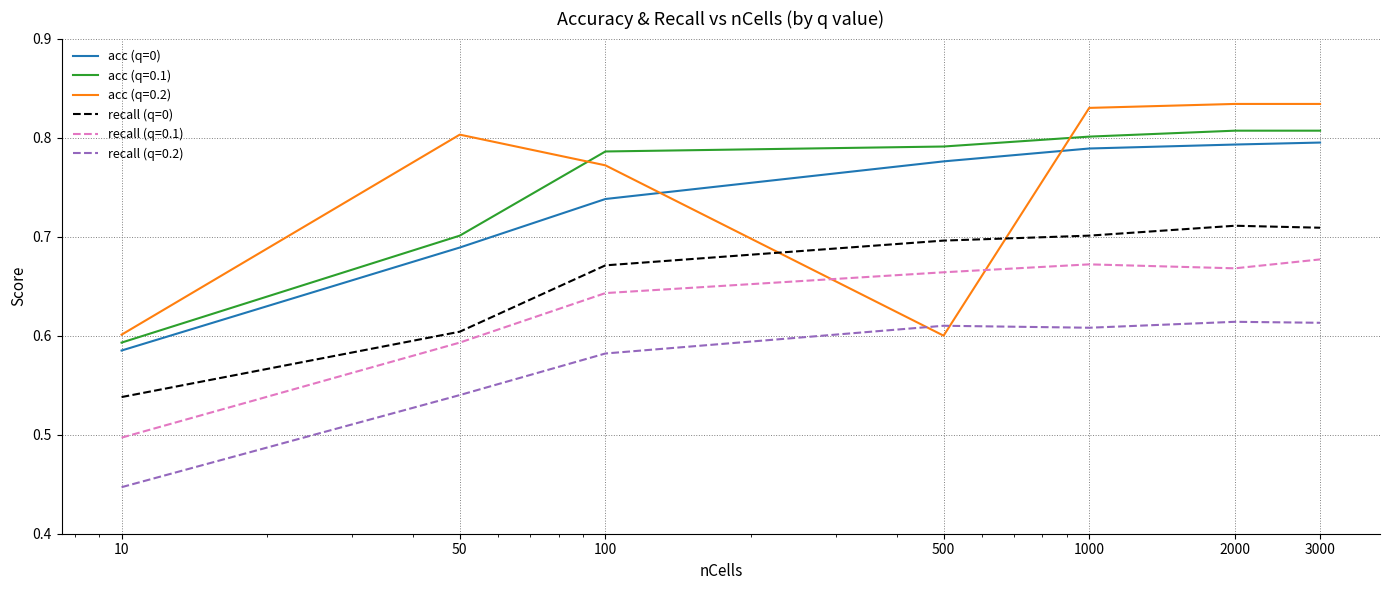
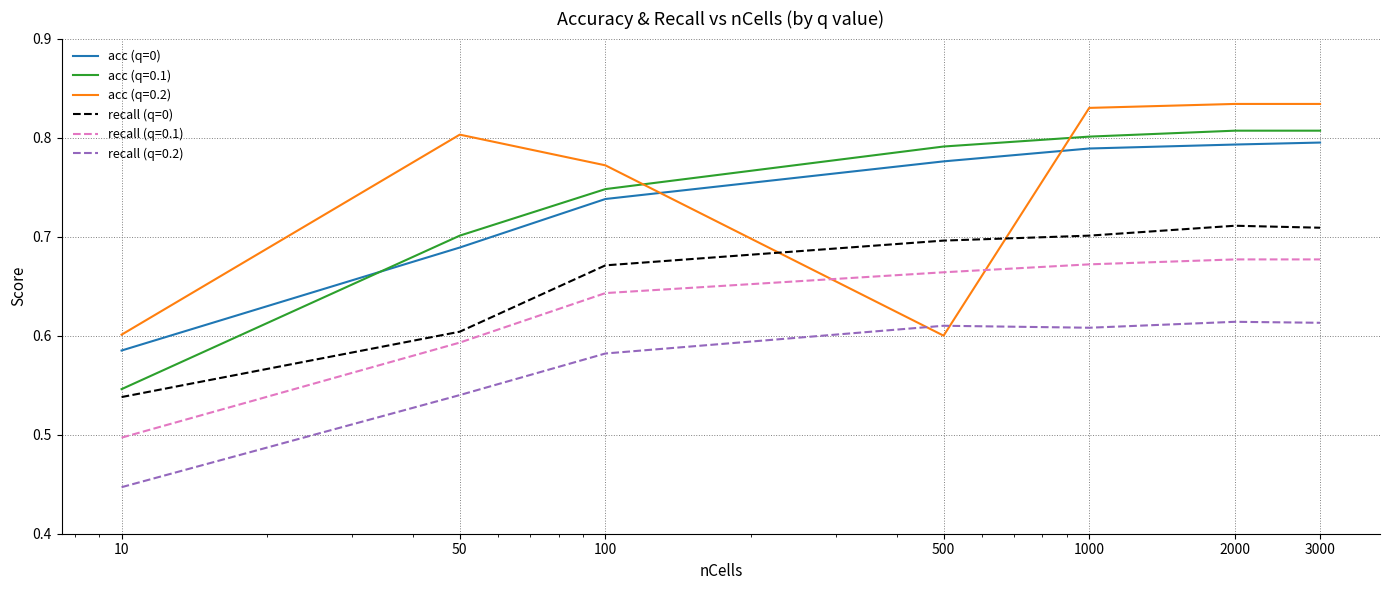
  {
    "acc (q=0)": {
      "10": 0.59,
      "50": 0.69,
      "100": 0.74,
      "500": 0.78,
      "1000": 0.79,
      "2000": 0.79,
      "3000": 0.80
    },
    "acc (q=0.1)": {
-     "10": 0.59,
+     "10": 0.55,
      "50": 0.70,
-     "100": 0.79,
+     "100": 0.75,
      "500": 0.79,
      "1000": 0.80,
      "2000": 0.81,
      "3000": 0.81
    },
    "acc (q=0.2)": {
      "10": 0.60,
      "50": 0.80,
      "100": 0.77,
      "500": 0.60,
      "1000": 0.83,
      "2000": 0.83,
      "3000": 0.83
    },
    "recall (q=0)": {
      "10": 0.54,
      "50": 0.60,
      "100": 0.67,
      "500": 0.70,
      "1000": 0.70,
      "2000": 0.71,
      "3000": 0.71
    },
    "recall (q=0.1)": {
      "10": 0.50,
      "50": 0.59,
      "100": 0.64,
      "500": 0.66,
      "1000": 0.67,
-     "2000": 0.67,
+     "2000": 0.68,
      "3000": 0.68
    },
    "recall (q=0.2)": {
      "10": 0.45,
      "50": 0.54,
      "100": 0.58,
      "500": 0.61,
      "1000": 0.61,
      "2000": 0.61,
      "3000": 0.61
    }
  }
